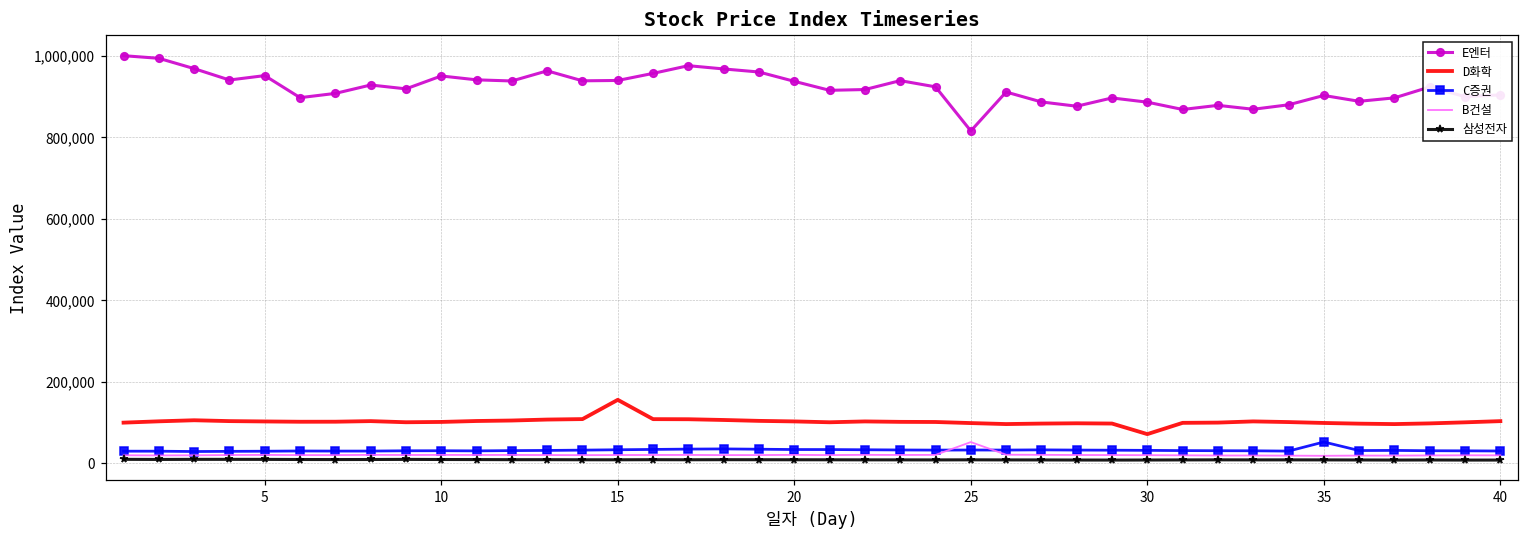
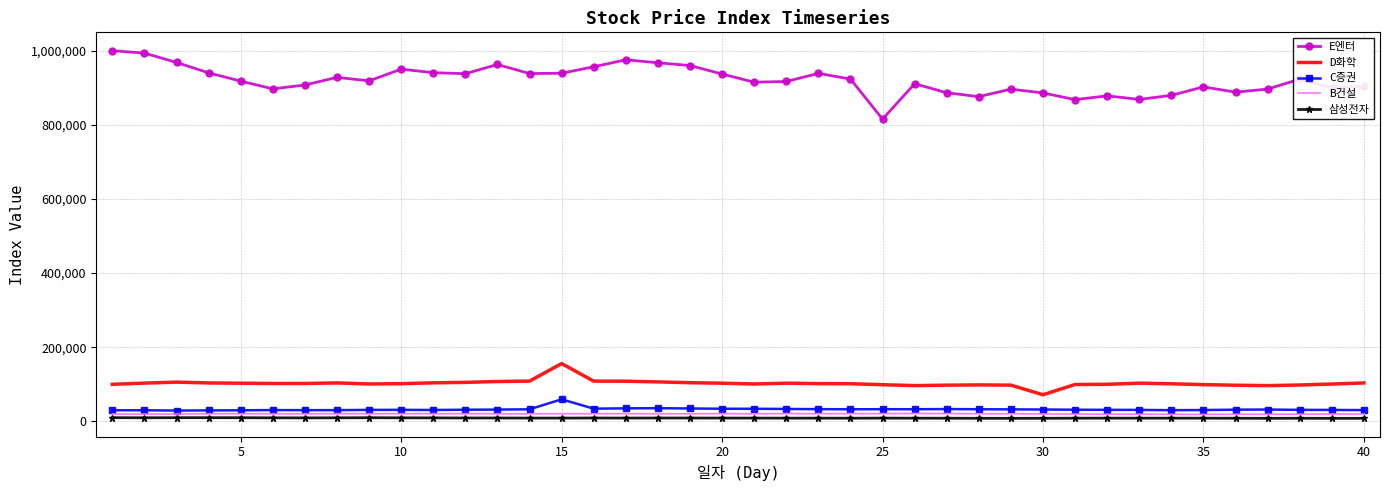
  {
    "E엔터": {
-     "5": "950,000",
+     "5": "920,000",
      "10": "950,000",
      "15": "940,000",
      "20": "940,000",
      "25": "820,000",
      "30": "890,000",
      "35": "900,000"
    },
    "D화학": {
      "5": "100,000",
      "10": "100,000",
      "15": "160,000",
      "20": "100,000",
      "25": "100,000",
      "30": "70,000",
      "35": "100,000",
      "40": "100,000"
    },
    "C증권": {
      "5": "30,000",
      "10": "30,000",
-     "15": "30,000",
+     "15": "60,000",
      "20": "30,000",
      "25": "30,000",
      "30": "30,000",
-     "35": "50,000",
+     "35": "30,000",
      "40": "30,000"
    },
    "B건설": {
      "5": "20,000",
      "10": "20,000",
      "15": "20,000",
      "20": "20,000",
-     "25": "50,000",
+     "25": "20,000",
      "30": "20,000",
      "35": "20,000",
      "40": "20,000"
    },
    "삼성전자": {
      "5": "10,000",
      "10": "10,000",
      "15": "10,000",
      "20": "10,000",
      "25": "10,000",
      "30": "10,000",
      "35": "10,000",
      "40": "10,000"
    }
  }
